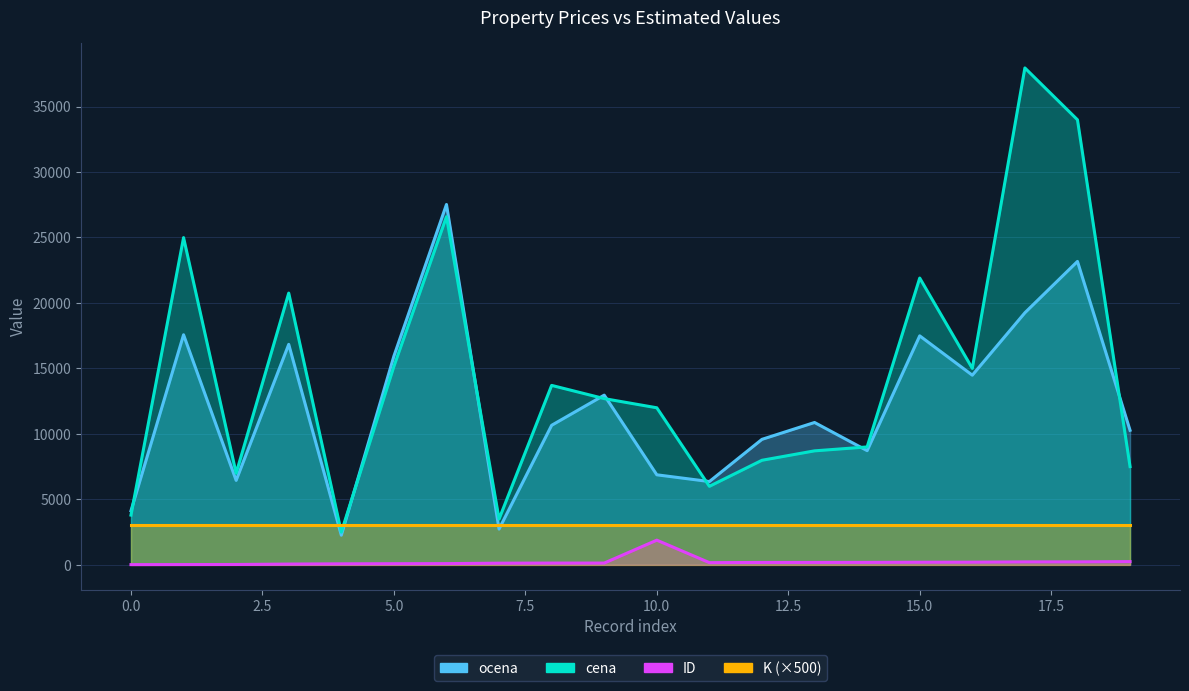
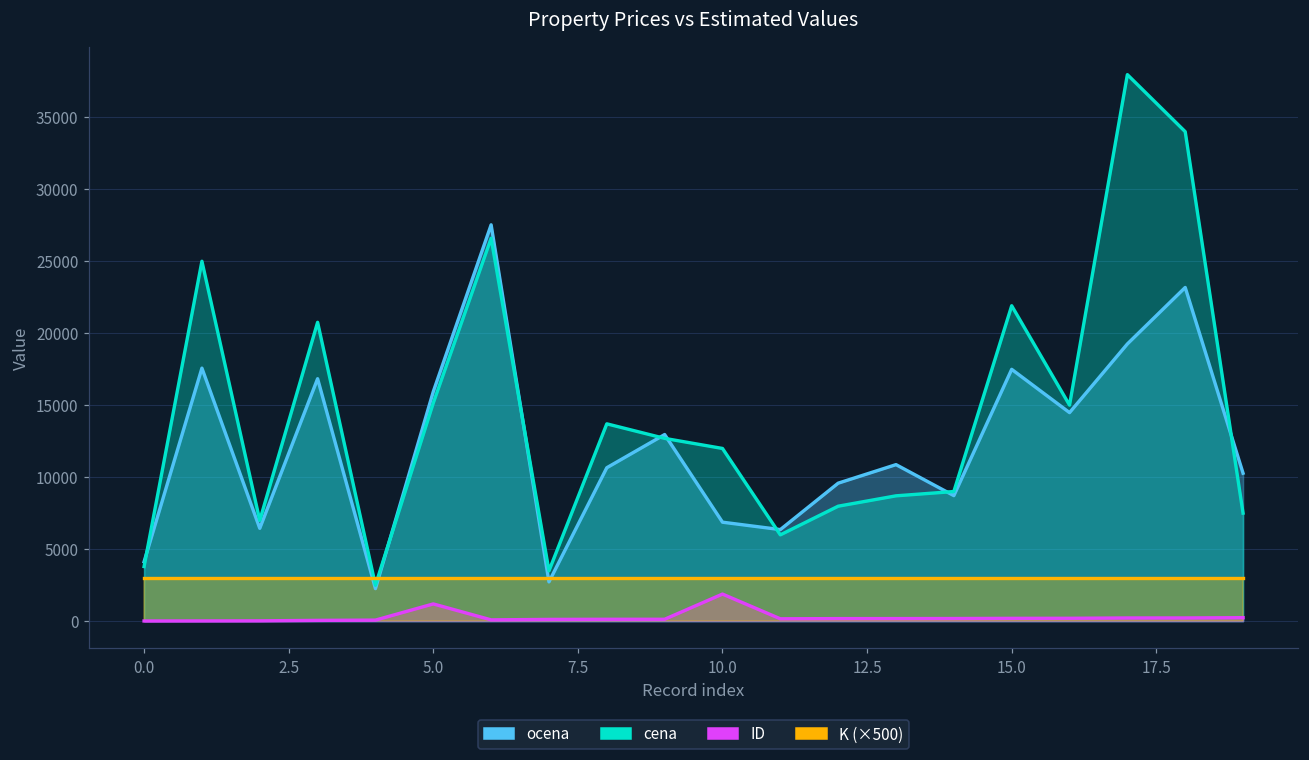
  {
    "ID": {
      "0.0": 0,
-     "5.0": 100,
+     "5.0": 1200,
      "10.0": 1900,
      "15.0": 200
    }
  }
